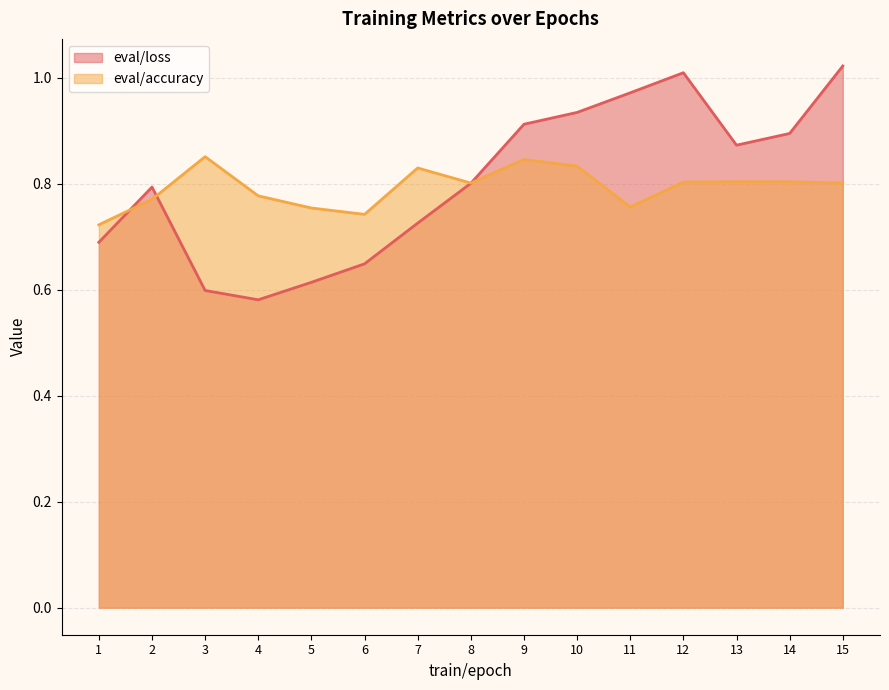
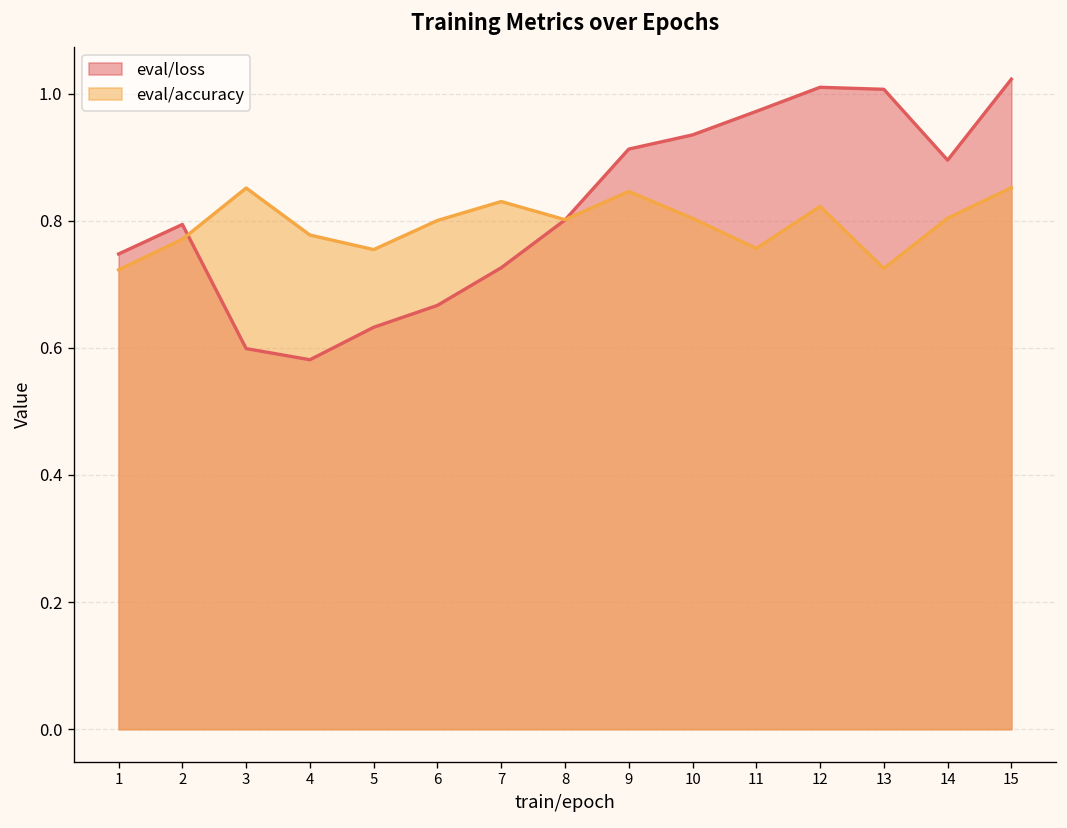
  {
    "eval/loss": {
-     "1": 0.69,
+     "1": 0.75,
      "2": 0.79,
      "3": 0.60,
      "4": 0.58,
-     "5": 0.61,
-     "6": 0.65,
+     "5": 0.63,
+     "6": 0.67,
      "7": 0.73,
      "9": 0.91,
      "10": 0.93,
      "11": 0.97,
      "12": 1.01,
-     "13": 0.87,
+     "13": 1.01,
      "14": 0.90,
      "15": 1.02
    },
    "eval/accuracy": {
      "1": 0.72,
      "2": 0.77,
      "3": 0.85,
      "4": 0.78,
      "5": 0.75,
-     "6": 0.74,
+     "6": 0.80,
      "7": 0.83,
      "9": 0.85,
-     "10": 0.83,
+     "10": 0.80,
      "11": 0.76,
-     "12": 0.80,
-     "13": 0.80,
+     "12": 0.82,
+     "13": 0.72,
      "14": 0.80,
-     "15": 0.80
+     "15": 0.85
    }
  }
